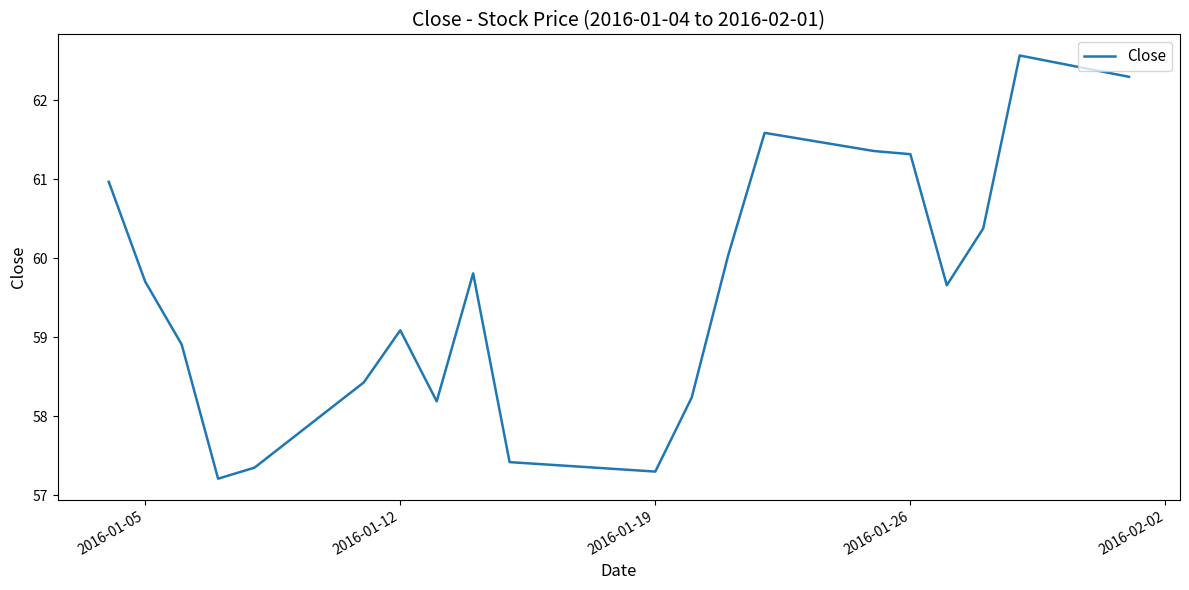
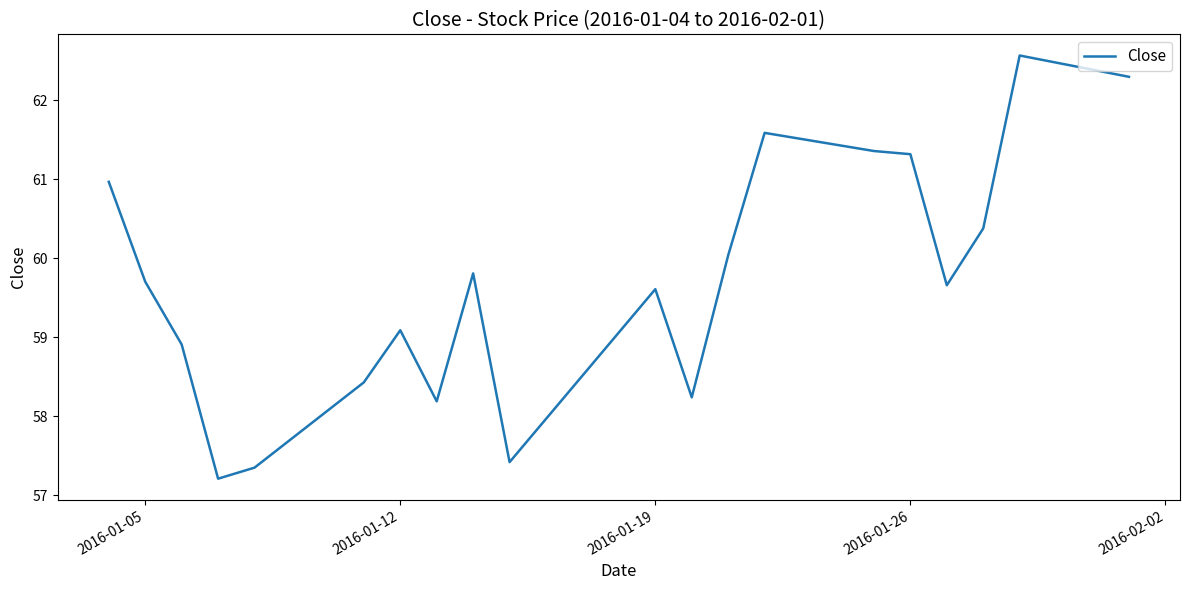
  {
    "2016-01-05": 59.7,
    "2016-01-12": 59.1,
-   "2016-01-19": 57.3,
+   "2016-01-19": 59.6,
    "2016-01-26": 61.3
  }
